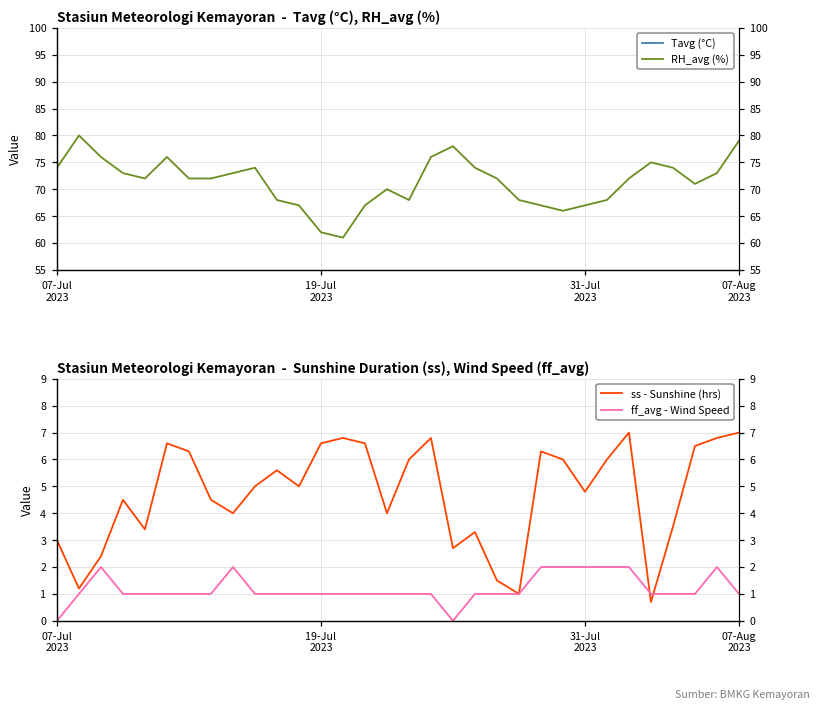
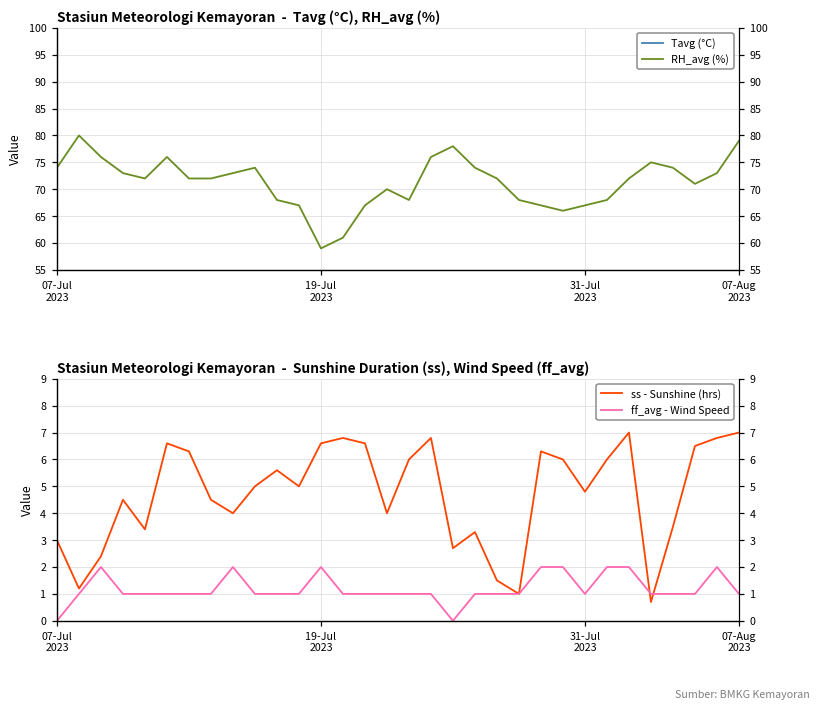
  {
    "Stasiun Meteorologi Kemayoran - Tavg (°C), RH_avg (%)": {
      "RH_avg (%)": {
        "07-Jul 2023": 74,
-       "19-Jul 2023": 62,
+       "19-Jul 2023": 59,
        "31-Jul 2023": 67,
        "07-Aug 2023": 79
      }
    },
    "Stasiun Meteorologi Kemayoran - Sunshine Duration (ss), Wind Speed (ff_avg)": {
      "ss - Sunshine (hrs)": {
        "07-Jul 2023": 3,
        "19-Jul 2023": 6.6,
        "31-Jul 2023": 4.8,
        "07-Aug 2023": 7
      },
      "ff_avg - Wind Speed": {
        "07-Jul 2023": 0,
-       "19-Jul 2023": 1,
-       "31-Jul 2023": 2,
+       "19-Jul 2023": 2,
+       "31-Jul 2023": 1,
        "07-Aug 2023": 1
      }
    }
  }
